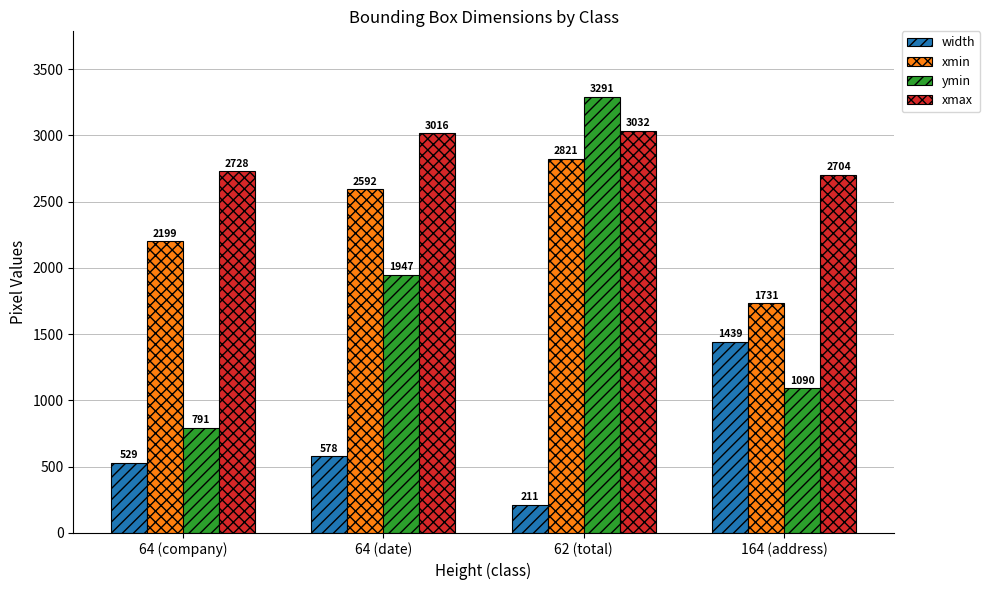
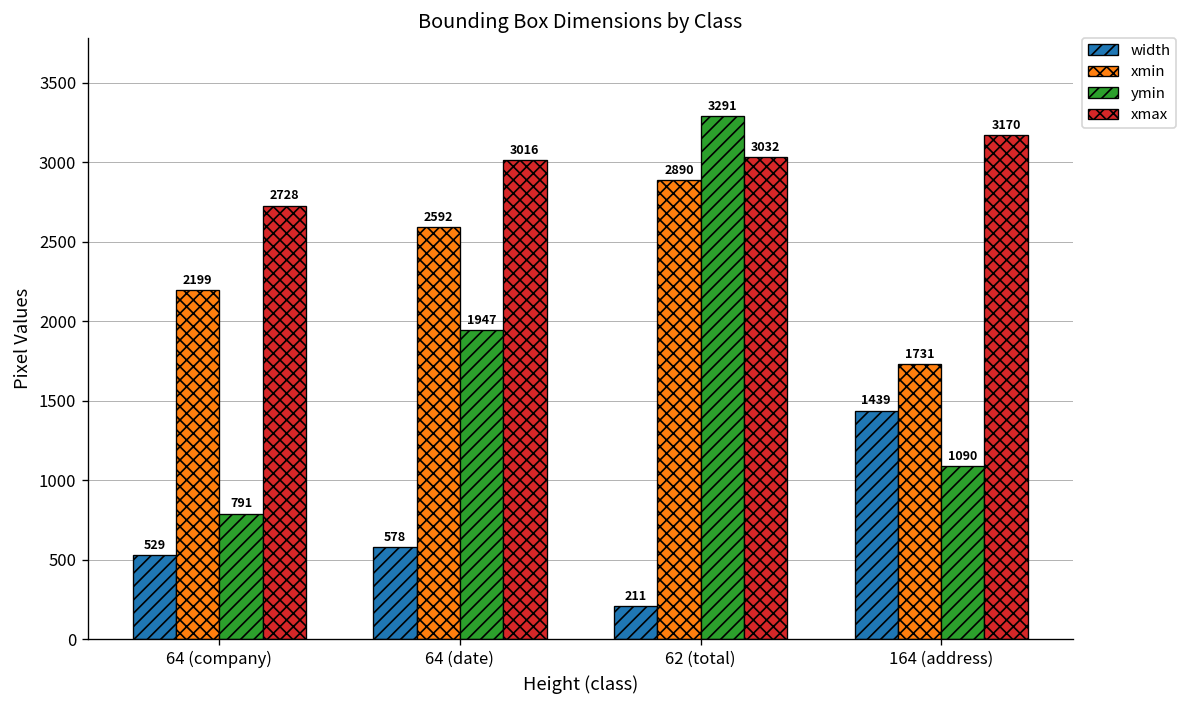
  {
    "width": {
      "64 (company)": 529,
      "64 (date)": 578,
      "62 (total)": 211,
      "164 (address)": 1439
    },
    "xmin": {
      "64 (company)": 2199,
      "64 (date)": 2592,
-     "62 (total)": 2821,
+     "62 (total)": 2890,
      "164 (address)": 1731
    },
    "ymin": {
      "64 (company)": 791,
      "64 (date)": 1947,
      "62 (total)": 3291,
      "164 (address)": 1090
    },
    "xmax": {
      "64 (company)": 2728,
      "64 (date)": 3016,
      "62 (total)": 3032,
-     "164 (address)": 2704
+     "164 (address)": 3170
    }
  }
